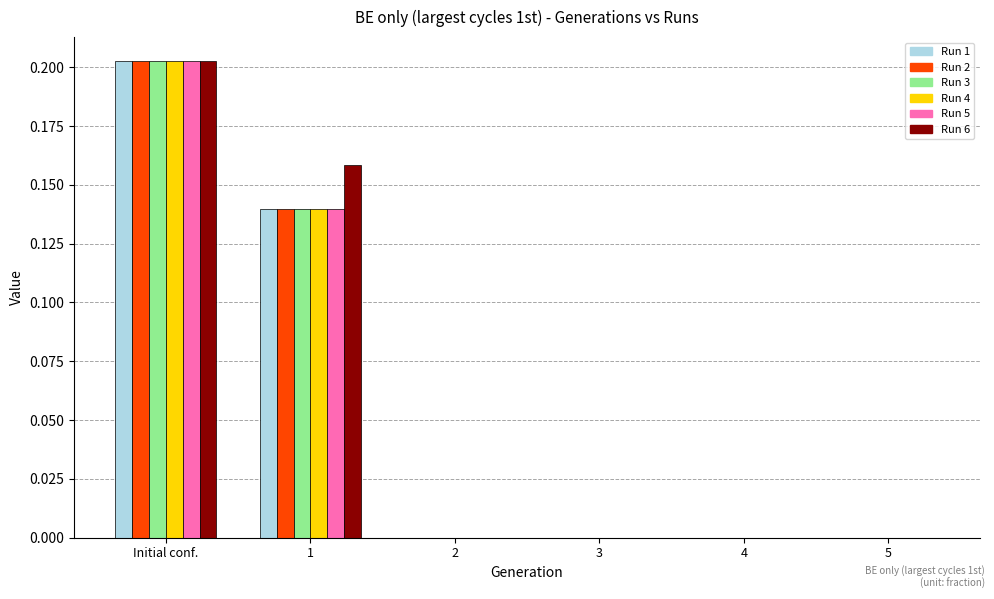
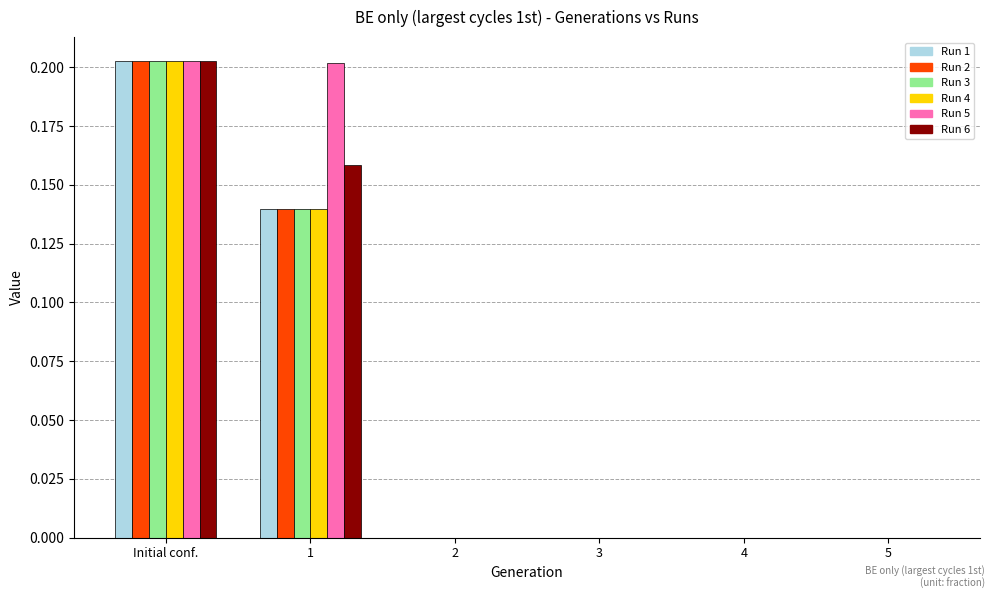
  {
    "Run 1": {
      "Initial conf.": 0.203,
      "1": 0.140,
      "2": 0.000,
      "3": 0.000,
      "4": 0.000,
      "5": 0.000
    },
    "Run 2": {
      "Initial conf.": 0.203,
      "1": 0.140,
      "2": 0.000,
      "3": 0.000,
      "4": 0.000,
      "5": 0.000
    },
    "Run 3": {
      "Initial conf.": 0.203,
      "1": 0.140,
      "2": 0.000,
      "3": 0.000,
      "4": 0.000,
      "5": 0.000
    },
    "Run 4": {
      "Initial conf.": 0.203,
      "1": 0.140,
      "2": 0.000,
      "3": 0.000,
      "4": 0.000,
      "5": 0.000
    },
    "Run 5": {
      "Initial conf.": 0.203,
-     "1": 0.140,
+     "1": 0.202,
      "2": 0.000,
      "3": 0.000,
      "4": 0.000,
      "5": 0.000
    },
    "Run 6": {
      "Initial conf.": 0.203,
      "1": 0.158,
      "2": 0.000,
      "3": 0.000,
      "4": 0.000,
      "5": 0.000
    }
  }
